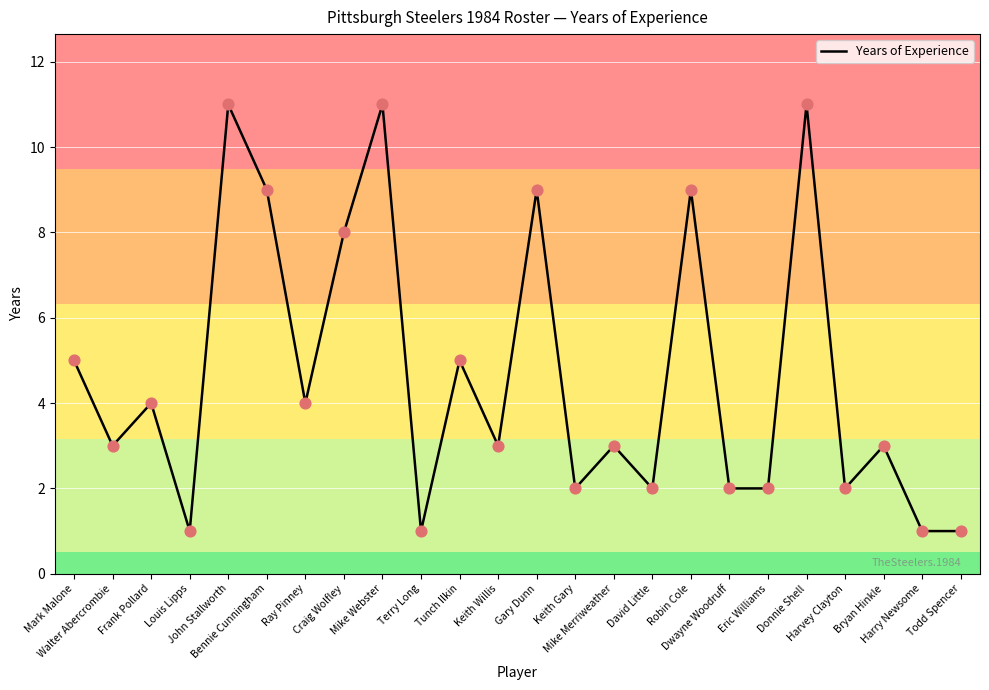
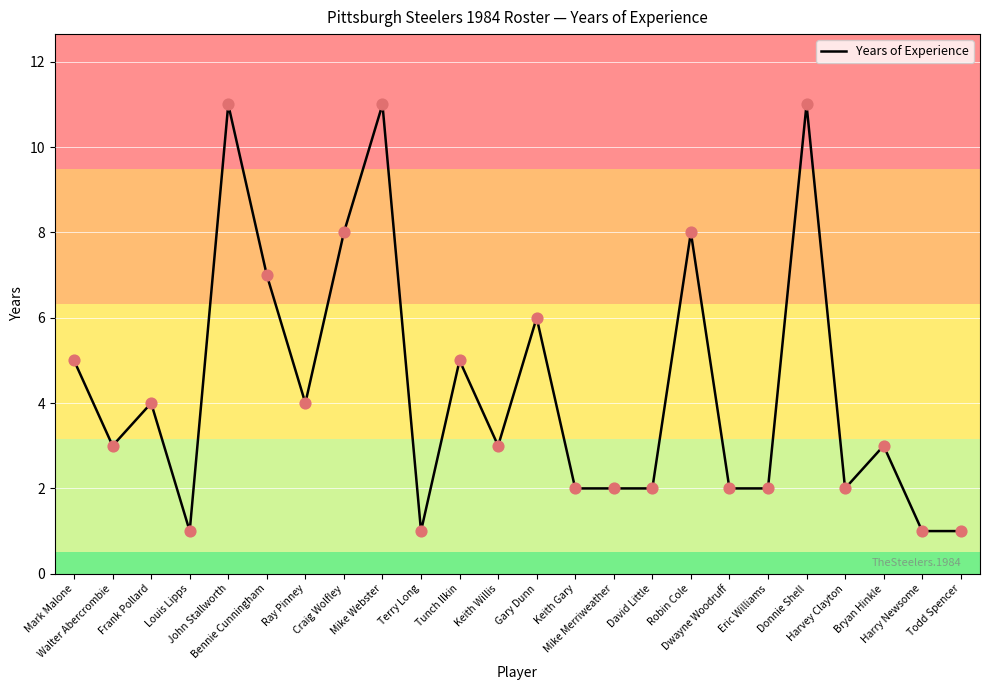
  {
    "Mark Malone": 5,
    "Walter Abercrombie": 3,
    "Frank Pollard": 4,
    "Louis Lipps": 1,
    "John Stallworth": 11,
-   "Bennie Cunningham": 9,
+   "Bennie Cunningham": 7,
    "Ray Pinney": 4,
    "Craig Wolfley": 8,
    "Mike Webster": 11,
    "Terry Long": 1,
    "Tunch Ilkin": 5,
    "Keith Willis": 3,
-   "Gary Dunn": 9,
+   "Gary Dunn": 6,
    "Keith Gary": 2,
-   "Mike Merriweather": 3,
+   "Mike Merriweather": 2,
    "David Little": 2,
-   "Robin Cole": 9,
+   "Robin Cole": 8,
    "Dwayne Woodruff": 2,
    "Eric Williams": 2,
    "Donnie Shell": 11,
    "Harvey Clayton": 2,
    "Bryan Hinkle": 3,
    "Harry Newsome": 1,
    "Todd Spencer": 1
  }
